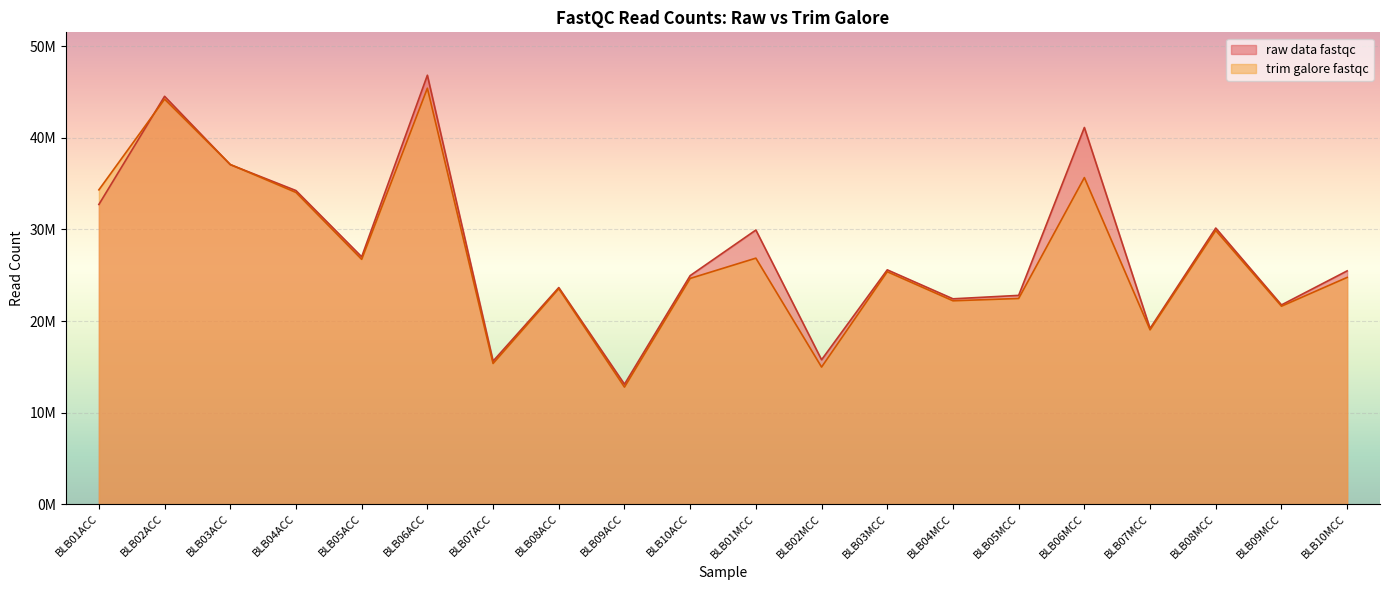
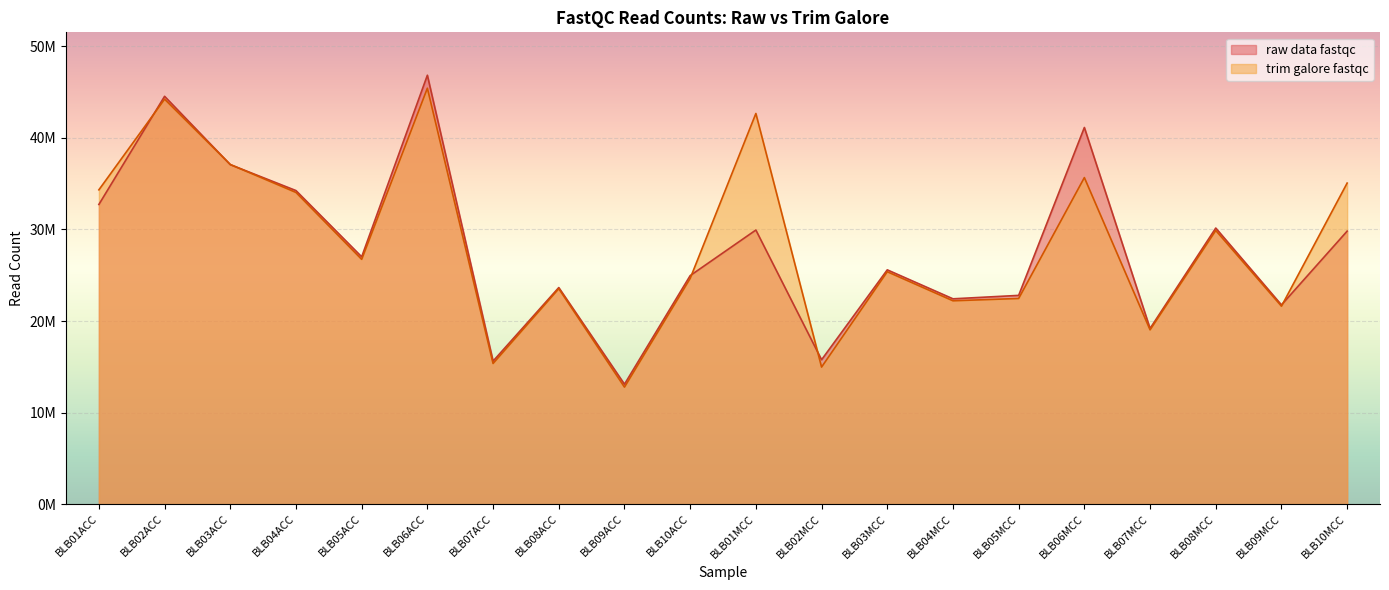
  {
    "raw data fastqc": {
      "BLB01ACC": 33000000,
      "BLB02ACC": 45000000,
      "BLB06ACC": 47000000,
      "BLB09ACC": 13000000,
      "BLB10ACC": 25000000,
      "BLB01MCC": 30000000,
      "BLB02MCC": 16000000,
      "BLB05MCC": 23000000,
      "BLB06MCC": 41000000,
-     "BLB10MCC": 25000000
+     "BLB10MCC": 30000000
    },
    "trim galore fastqc": {
      "BLB01ACC": 34000000,
      "BLB02ACC": 44000000,
      "BLB06ACC": 45000000,
      "BLB09ACC": 13000000,
      "BLB10ACC": 25000000,
-     "BLB01MCC": 27000000,
+     "BLB01MCC": 43000000,
      "BLB02MCC": 15000000,
      "BLB05MCC": 22000000,
      "BLB06MCC": 36000000,
-     "BLB10MCC": 25000000
+     "BLB10MCC": 35000000
    }
  }
